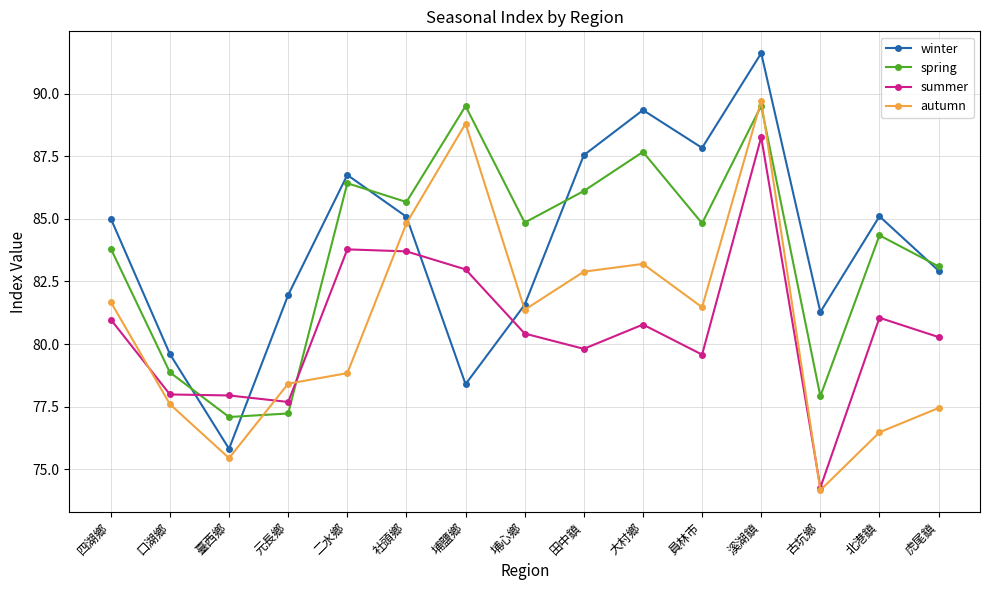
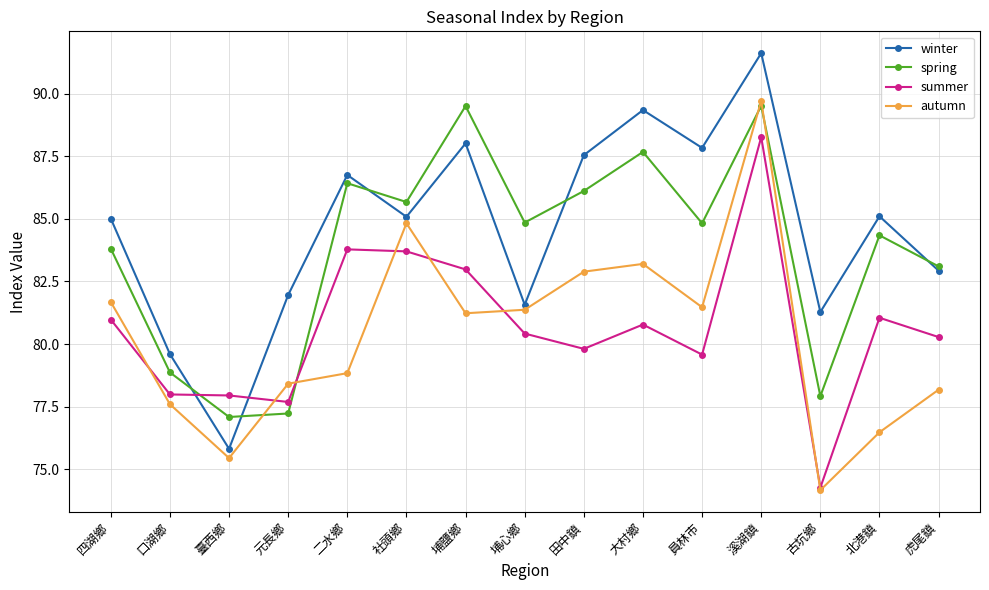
  {
    "winter": {
      "四湖鄉": 85.0,
      "口湖鄉": 79.6,
      "臺西鄉": 75.8,
      "元長鄉": 82.0,
      "二水鄉": 86.8,
      "社頭鄉": 85.1,
-     "埔鹽鄉": 78.4,
+     "埔鹽鄉": 88.0,
      "埔心鄉": 81.6,
      "田中鎮": 87.5,
      "大村鄉": 89.3,
      "員林市": 87.8,
      "溪湖鎮": 91.6,
      "古坑鄉": 81.3,
      "北港鎮": 85.1,
      "虎尾鎮": 82.9
    },
    "spring": {
      "四湖鄉": 83.8,
      "口湖鄉": 78.9,
      "臺西鄉": 77.1,
      "元長鄉": 77.2,
      "二水鄉": 86.4,
      "社頭鄉": 85.7,
      "埔鹽鄉": 89.5,
      "埔心鄉": 84.9,
      "田中鎮": 86.1,
      "大村鄉": 87.7,
      "員林市": 84.8,
      "溪湖鎮": 89.5,
      "古坑鄉": 77.9,
      "北港鎮": 84.3,
      "虎尾鎮": 83.1
    },
    "summer": {
      "四湖鄉": 81.0,
      "口湖鄉": 78.0,
      "臺西鄉": 78.0,
      "元長鄉": 77.7,
      "二水鄉": 83.8,
      "社頭鄉": 83.7,
      "埔鹽鄉": 83.0,
      "埔心鄉": 80.4,
      "田中鎮": 79.8,
      "大村鄉": 80.8,
      "員林市": 79.6,
      "溪湖鎮": 88.3,
      "北港鎮": 81.1,
      "虎尾鎮": 80.3
    },
    "autumn": {
      "四湖鄉": 81.7,
      "口湖鄉": 77.6,
      "臺西鄉": 75.5,
      "元長鄉": 78.4,
      "二水鄉": 78.8,
      "社頭鄉": 84.8,
-     "埔鹽鄉": 88.8,
+     "埔鹽鄉": 81.2,
      "埔心鄉": 81.4,
      "田中鎮": 82.9,
      "大村鄉": 83.2,
      "員林市": 81.5,
      "溪湖鎮": 89.7,
      "北港鎮": 76.5,
-     "虎尾鎮": 77.5
+     "虎尾鎮": 78.2
    }
  }
